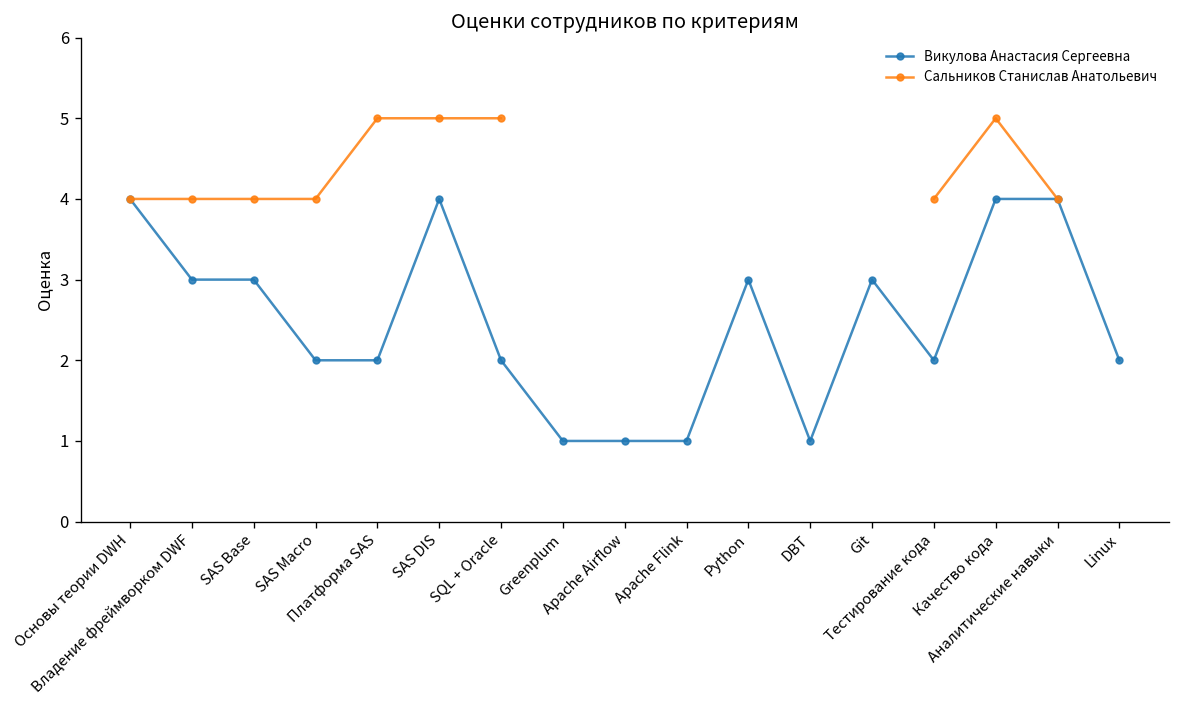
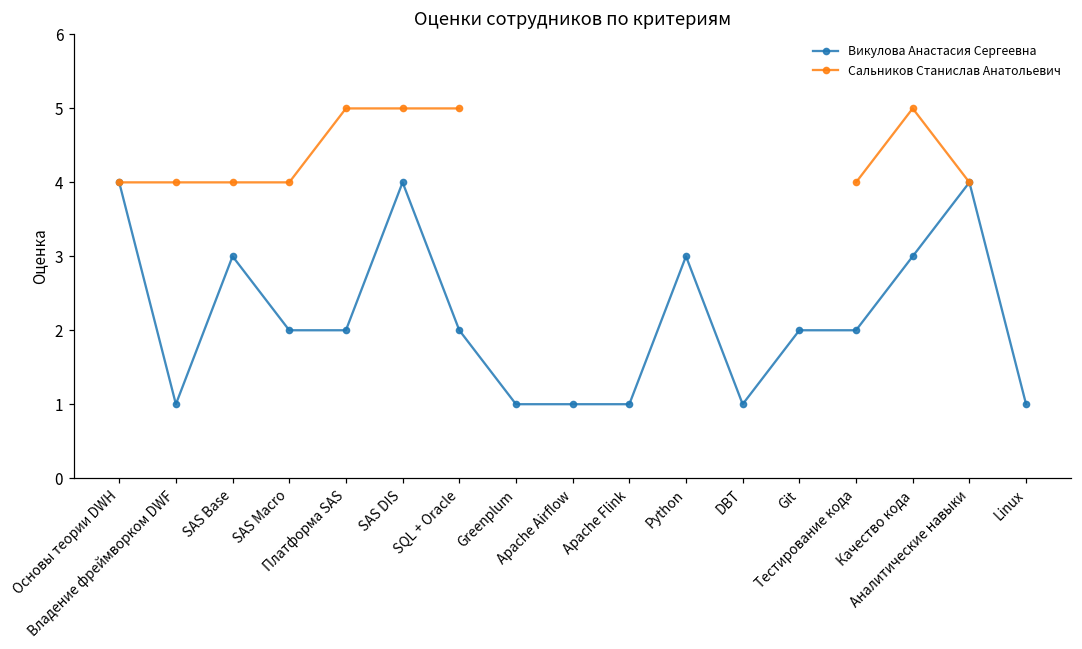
  {
    "Викулова Анастасия Сергеевна": {
-     "Владение фреймворком DWF": 3,
+     "Владение фреймворком DWF": 1,
      "SAS Base": 3,
      "SAS Macro": 2,
      "Платформа SAS": 2,
      "SAS DIS": 4,
      "SQL + Oracle": 2,
      "Greenplum": 1,
      "Apache Airflow": 1,
      "Apache Flink": 1,
      "Python": 3,
      "DBT": 1,
-     "Git": 3,
+     "Git": 2,
      "Тестирование кода": 2,
-     "Качество кода": 4,
-     "Linux": 2
+     "Качество кода": 3,
+     "Linux": 1
    },
    "Сальников Станислав Анатольевич": {
      "Владение фреймворком DWF": 4,
      "SAS Base": 4,
      "SAS Macro": 4,
      "Платформа SAS": 5,
      "SAS DIS": 5,
      "SQL + Oracle": 5,
      "Тестирование кода": 4,
      "Качество кода": 5
    }
  }
